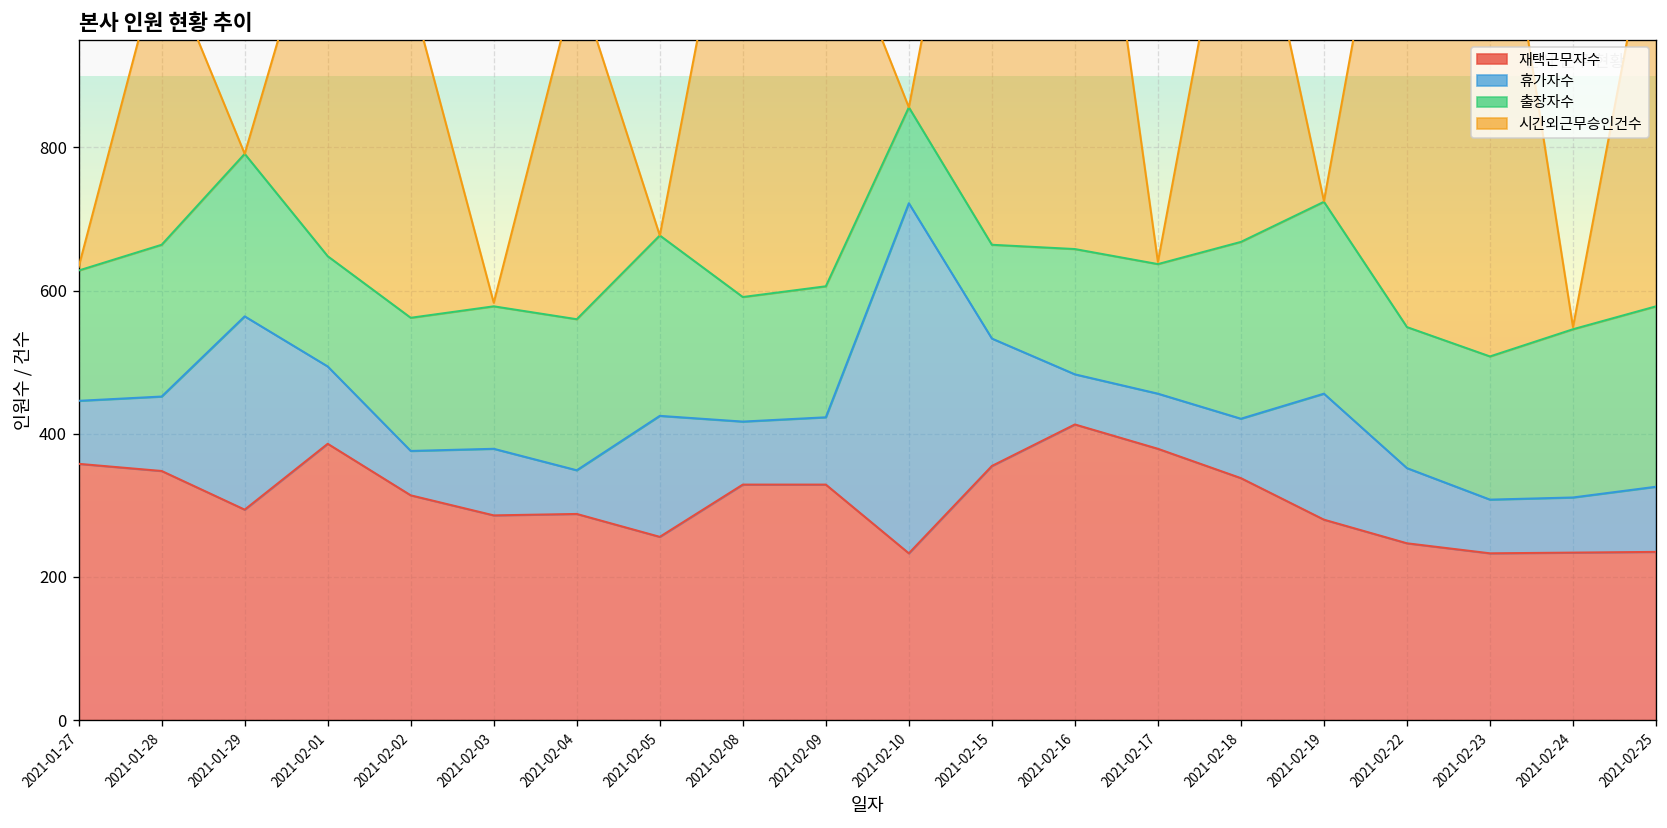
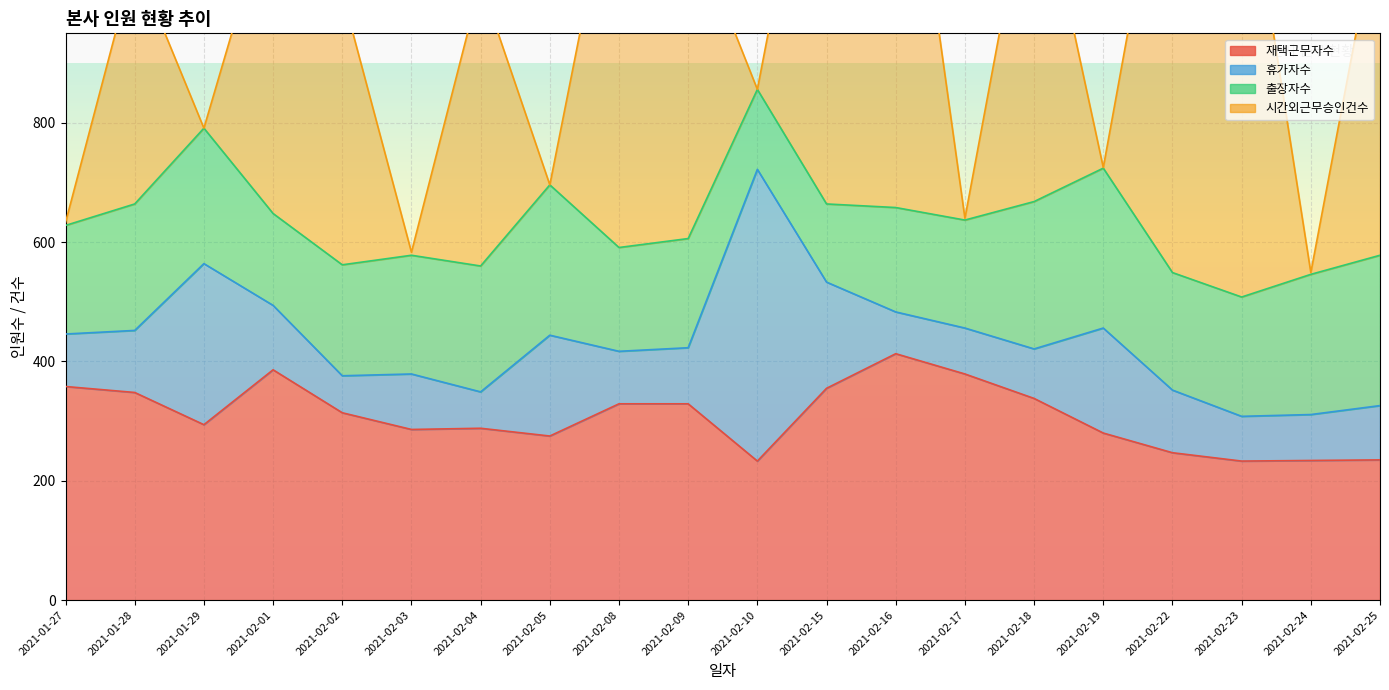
  {
    "재택근무자수": {
      "2021-01-27": 360,
      "2021-01-28": 350,
      "2021-01-29": 290,
      "2021-02-01": 390,
      "2021-02-02": 310,
      "2021-02-03": 290,
      "2021-02-04": 290,
-     "2021-02-05": 260,
+     "2021-02-05": 280,
      "2021-02-08": 330,
      "2021-02-09": 330,
      "2021-02-10": 230,
      "2021-02-15": 360,
      "2021-02-16": 410,
      "2021-02-17": 380,
      "2021-02-18": 340,
      "2021-02-19": 280,
      "2021-02-22": 250,
      "2021-02-23": 230,
      "2021-02-24": 230,
      "2021-02-25": 240
    },
    "휴가자수": {
      "2021-01-27": 90,
      "2021-01-28": 100,
      "2021-01-29": 270,
      "2021-02-01": 110,
      "2021-02-02": 60,
      "2021-02-03": 90,
      "2021-02-04": 60,
      "2021-02-05": 170,
      "2021-02-08": 90,
      "2021-02-09": 90,
      "2021-02-10": 490,
      "2021-02-15": 180,
      "2021-02-16": 70,
      "2021-02-17": 80,
      "2021-02-18": 80,
      "2021-02-19": 180,
      "2021-02-22": 110,
      "2021-02-23": 80,
      "2021-02-24": 80,
      "2021-02-25": 90
    },
    "출장자수": {
      "2021-01-27": 180,
      "2021-01-28": 210,
      "2021-02-01": 150,
      "2021-02-02": 190,
      "2021-02-03": 200,
      "2021-02-04": 210,
      "2021-02-08": 170,
      "2021-02-09": 180,
      "2021-02-15": 130,
      "2021-02-16": 180,
      "2021-02-18": 250,
      "2021-02-22": 200,
      "2021-02-23": 200,
      "2021-02-25": 250
    },
    "시간외근무승인건수": {
      "2021-01-27": 10,
      "2021-02-03": 10
    }
  }
